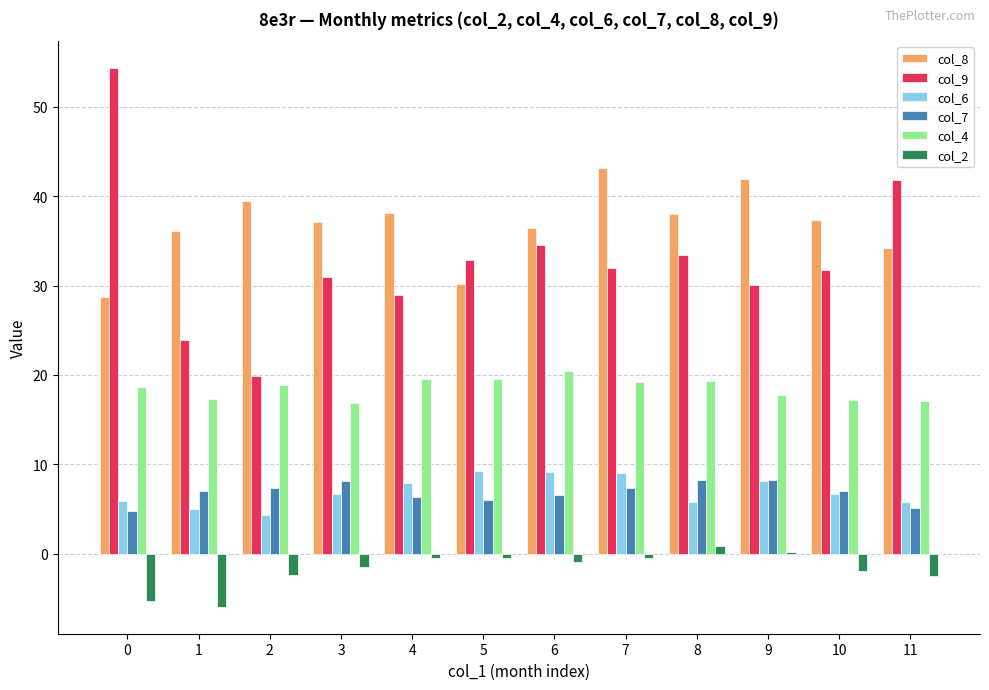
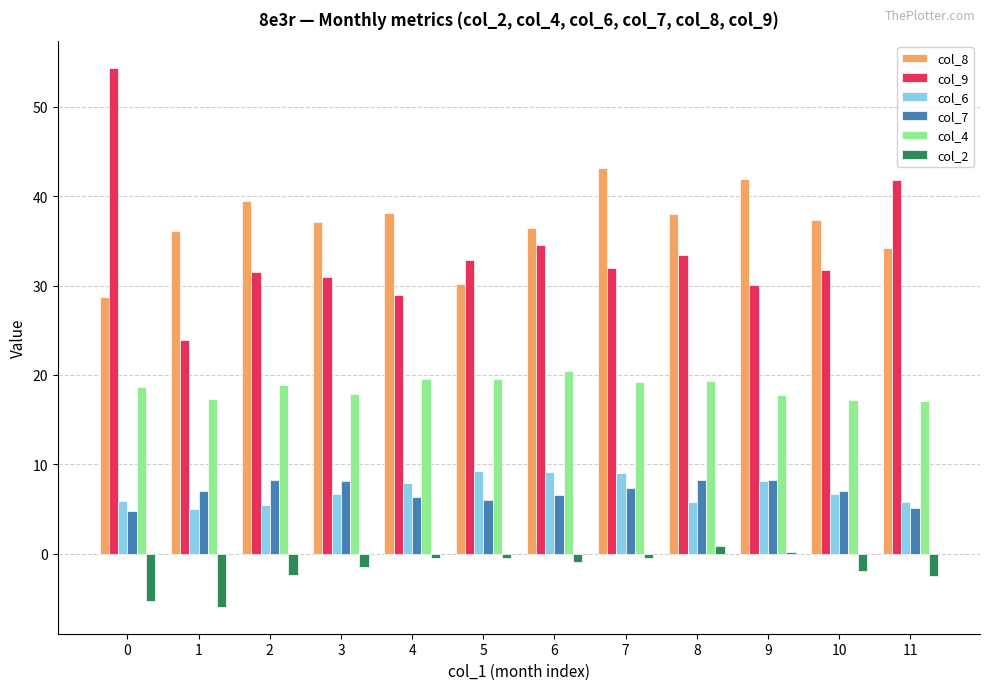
  {
    "col_8": {
      "0": 29,
      "1": 36,
      "2": 39,
      "3": 37,
      "4": 38,
      "5": 30,
      "6": 36,
      "7": 43,
      "8": 38,
      "9": 42,
      "10": 37,
      "11": 34
    },
    "col_9": {
      "0": 54,
      "1": 24,
-     "2": 20,
+     "2": 32,
      "3": 31,
      "4": 29,
      "5": 33,
      "6": 35,
      "7": 32,
      "8": 33,
      "9": 30,
      "10": 32,
      "11": 42
    },
    "col_6": {
      "0": 6,
      "1": 5,
-     "2": 4,
+     "2": 6,
      "3": 7,
      "4": 8,
      "5": 9,
      "6": 9,
      "7": 9,
      "8": 6,
      "9": 8,
      "10": 7,
      "11": 6
    },
    "col_7": {
      "0": 5,
      "1": 7,
-     "2": 7,
+     "2": 8,
      "3": 8,
      "4": 6,
      "5": 6,
      "6": 7,
      "7": 7,
      "8": 8,
      "9": 8,
      "10": 7,
      "11": 5
    },
    "col_4": {
      "0": 19,
      "1": 17,
      "2": 19,
-     "3": 17,
+     "3": 18,
      "4": 20,
      "5": 20,
      "6": 20,
      "7": 19,
      "8": 19,
      "9": 18,
      "10": 17,
      "11": 17
    },
    "col_2": {
      "0": -5,
      "1": -6,
      "2": -2,
      "3": -1,
      "4": -1,
      "5": -1,
      "6": -1,
      "7": -1,
      "8": 1,
      "10": -2,
      "11": -3
    }
  }
